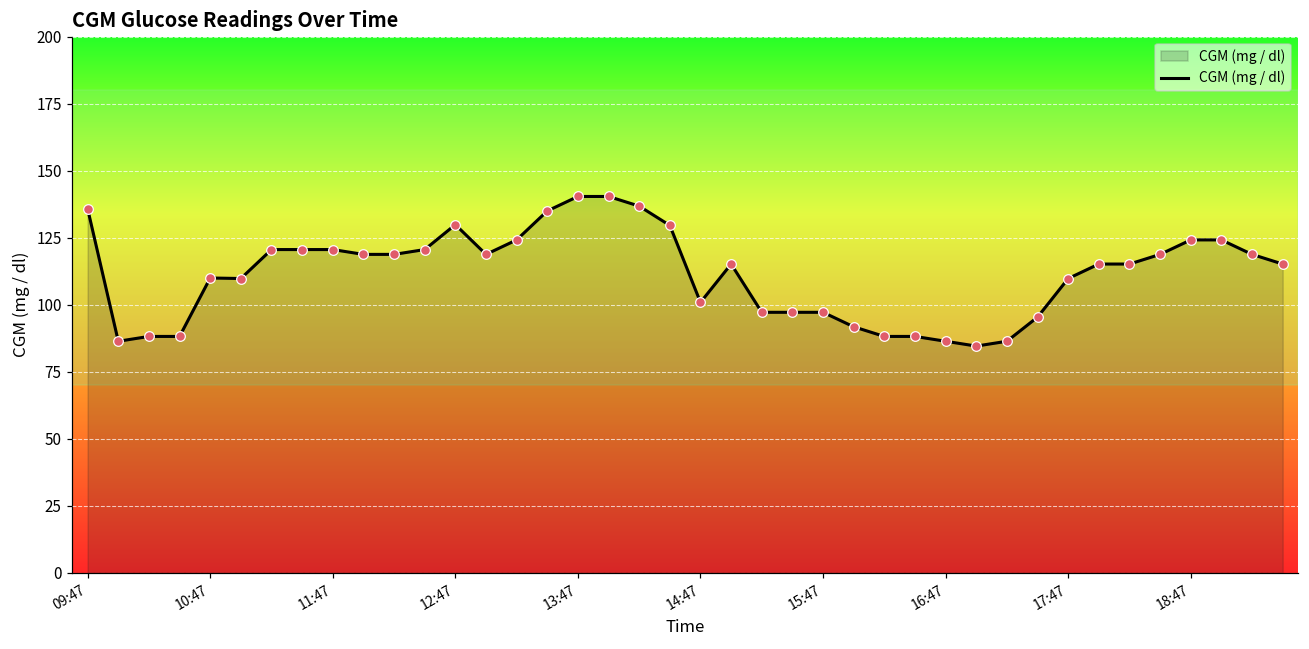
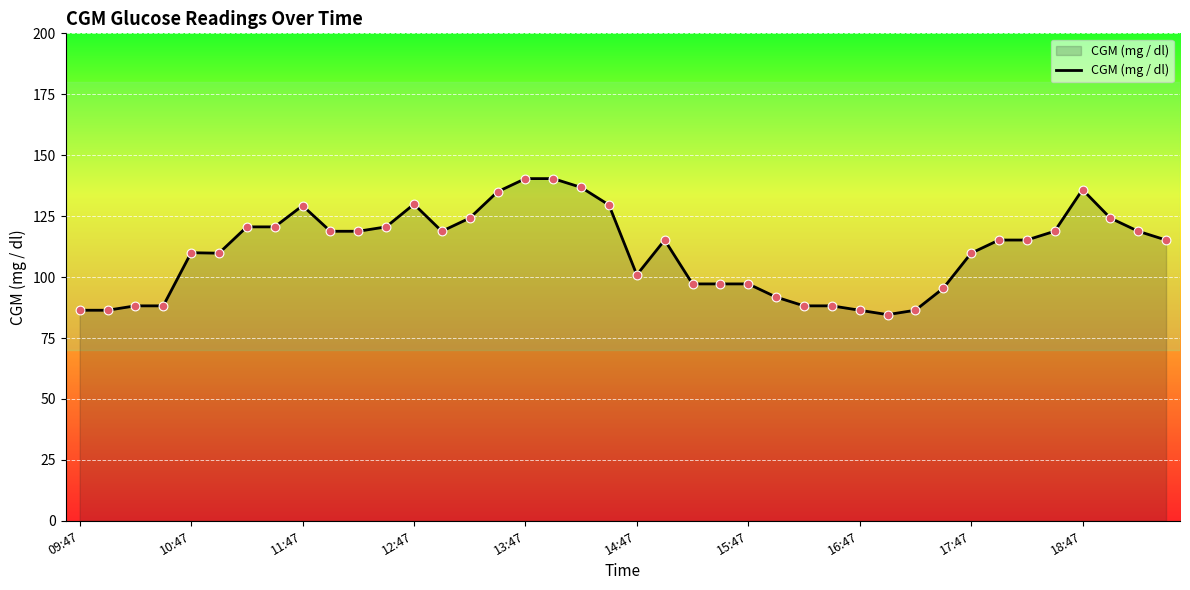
  {
-   "09:47": 136,
+   "09:47": 86,
    "10:47": 110,
-   "11:47": 121,
+   "11:47": 129,
    "12:47": 130,
    "13:47": 140,
    "14:47": 101,
    "15:47": 97,
    "16:47": 86,
    "17:47": 110,
-   "18:47": 124
+   "18:47": 136
  }
